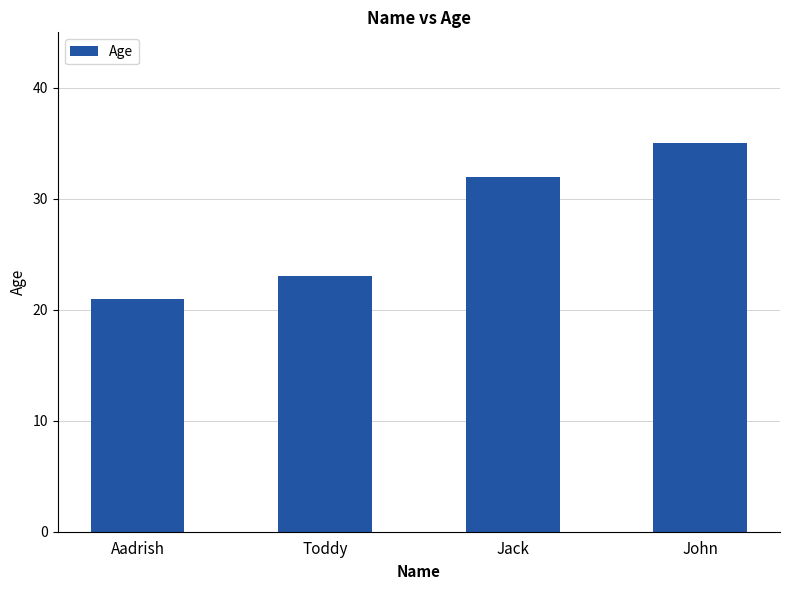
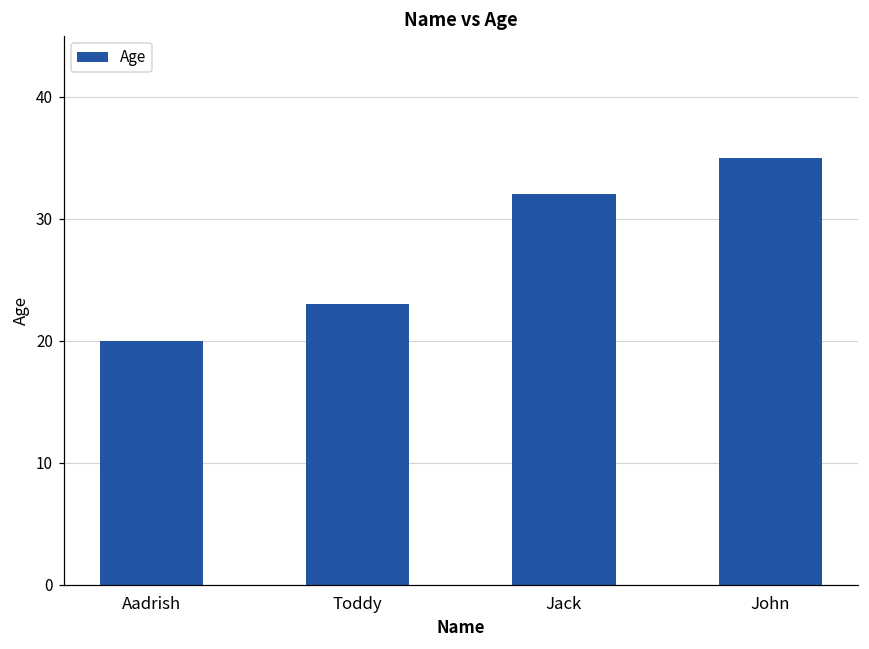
  {
-   "Aadrish": 21,
+   "Aadrish": 20,
    "Toddy": 23,
    "Jack": 32,
    "John": 35
  }
